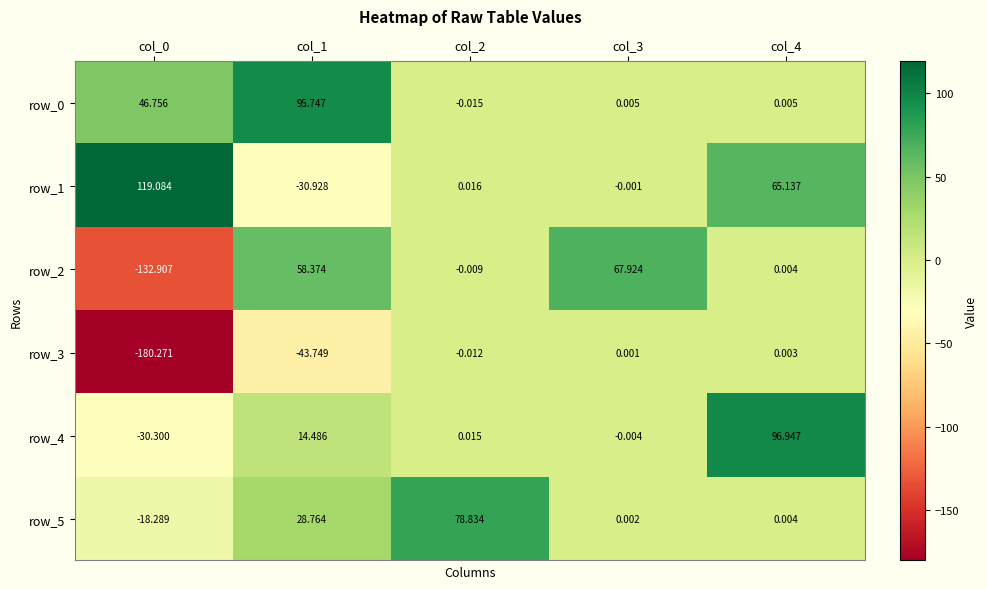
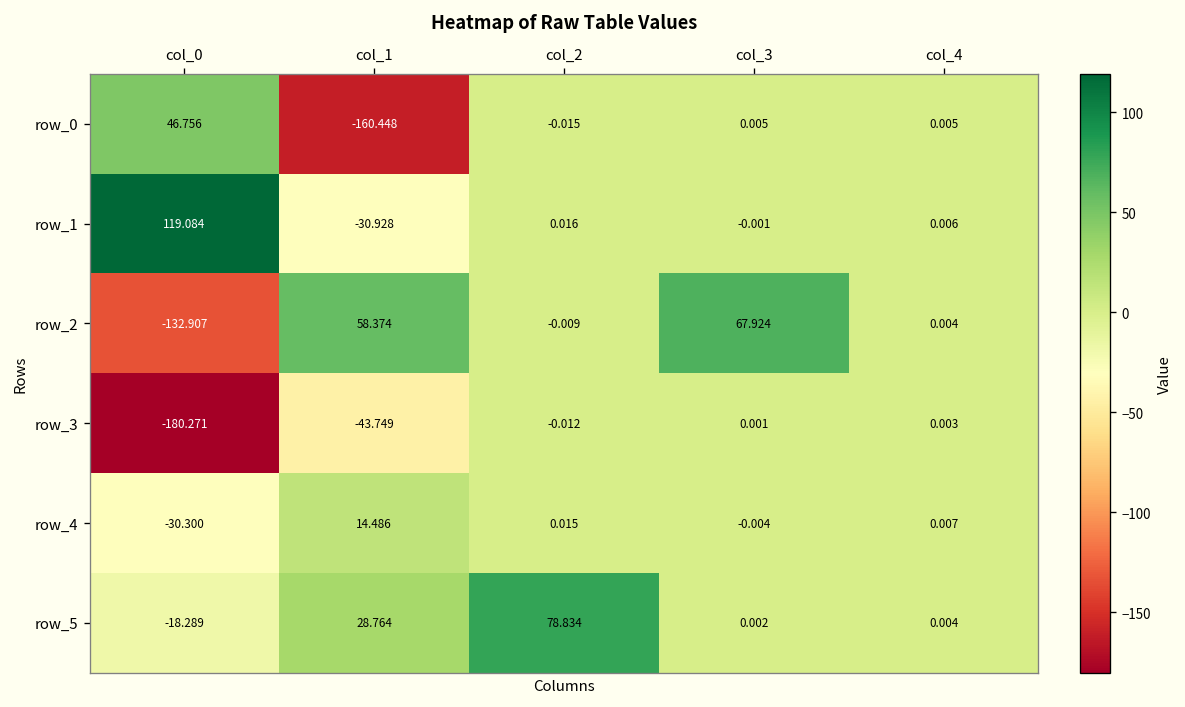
  {
    "row_0": {
      "col_0": 46.756,
-     "col_1": 95.747,
+     "col_1": -160.448,
      "col_2": -0.015,
      "col_3": 0.005,
      "col_4": 0.005
    },
    "row_1": {
      "col_0": 119.084,
      "col_1": -30.928,
      "col_2": 0.016,
      "col_3": -0.001,
-     "col_4": 65.137
+     "col_4": 0.006
    },
    "row_2": {
      "col_0": -132.907,
      "col_1": 58.374,
      "col_2": -0.009,
      "col_3": 67.924,
      "col_4": 0.004
    },
    "row_3": {
      "col_0": -180.271,
      "col_1": -43.749,
      "col_2": -0.012,
      "col_3": 0.001,
      "col_4": 0.003
    },
    "row_4": {
      "col_0": -30.300,
      "col_1": 14.486,
      "col_2": 0.015,
      "col_3": -0.004,
-     "col_4": 96.947
+     "col_4": 0.007
    },
    "row_5": {
      "col_0": -18.289,
      "col_1": 28.764,
      "col_2": 78.834,
      "col_3": 0.002,
      "col_4": 0.004
    }
  }
